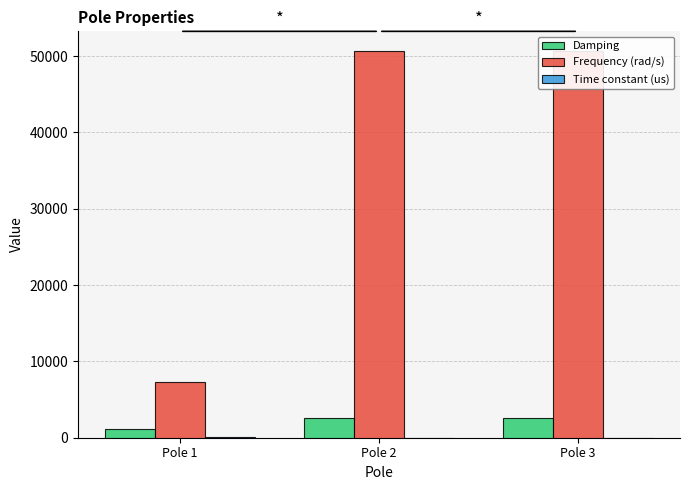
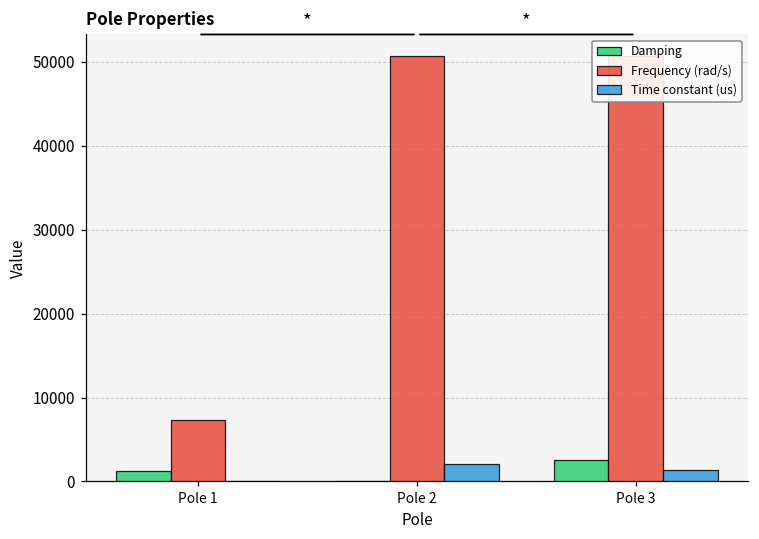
  {
    "Damping": {
      "Pole 1": 1000,
-     "Pole 2": 3000,
+     "Pole 2": 0,
      "Pole 3": 3000
    },
    "Frequency (rad/s)": {
      "Pole 1": 7000,
      "Pole 2": 51000
    },
    "Time constant (us)": {
-     "Pole 2": 0,
-     "Pole 3": 0
+     "Pole 2": 2000,
+     "Pole 3": 1000
    }
  }
